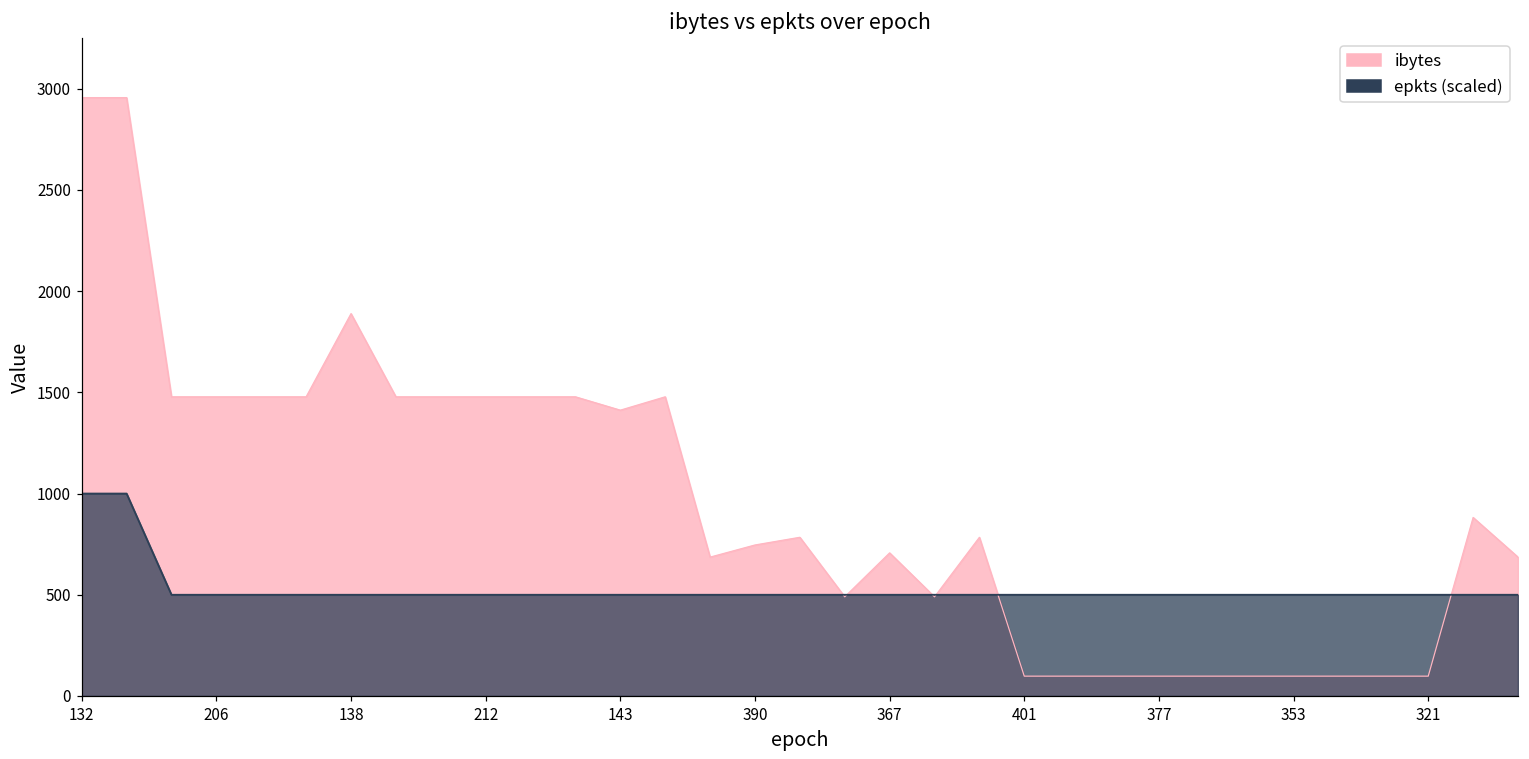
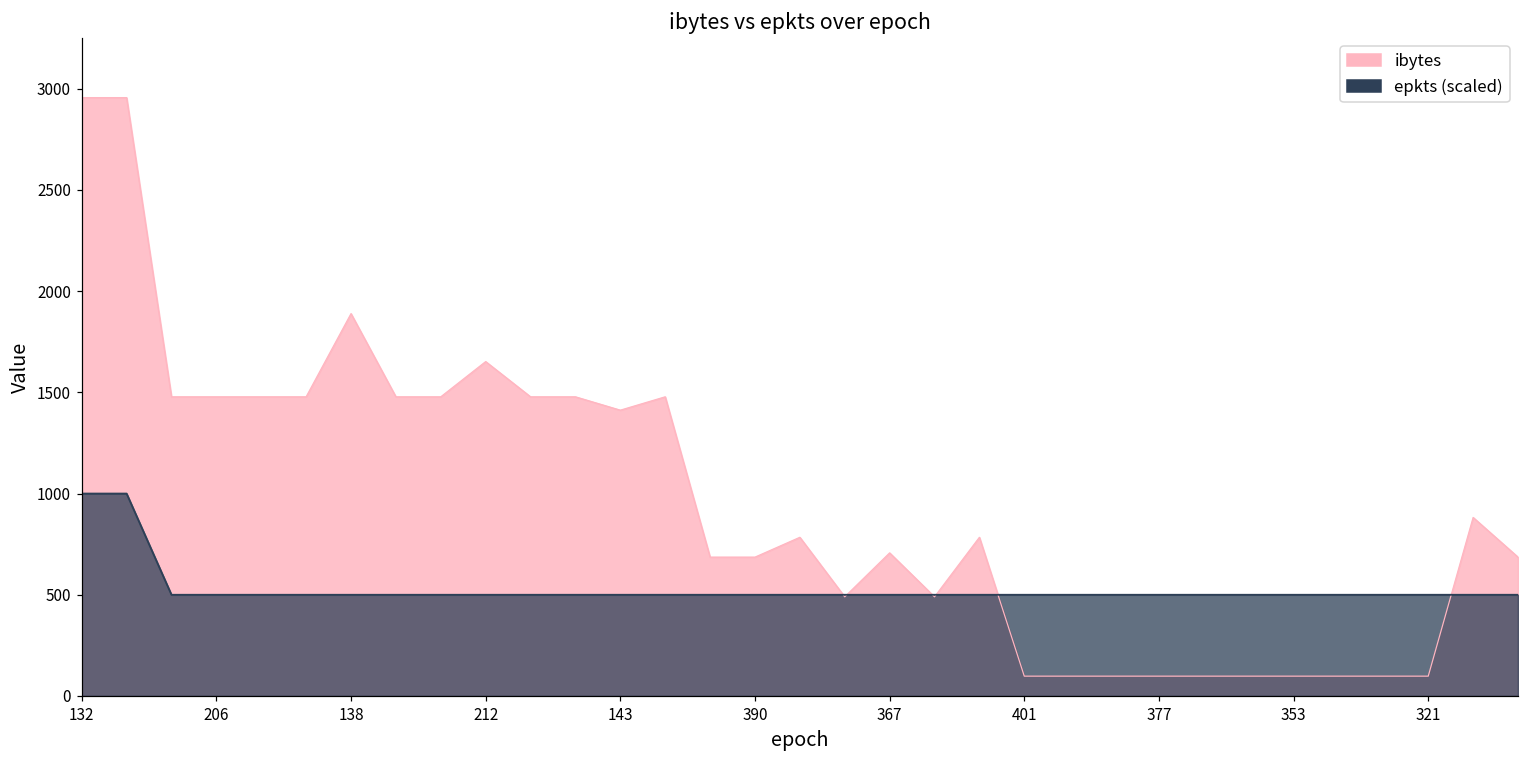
  {
    "ibytes": {
      "132": 2960,
      "206": 1480,
      "138": 1890,
-     "212": 1480,
+     "212": 1650,
      "143": 1410,
-     "390": 750,
+     "390": 690,
      "367": 710,
      "401": 100,
      "377": 100,
      "353": 100,
      "321": 100
    },
    "epkts (scaled)": {
      "132": 1000,
      "206": 500,
      "138": 500,
      "212": 500,
      "143": 500,
      "390": 500,
      "367": 500,
      "401": 500,
      "377": 500,
      "353": 500,
      "321": 500
    }
  }
